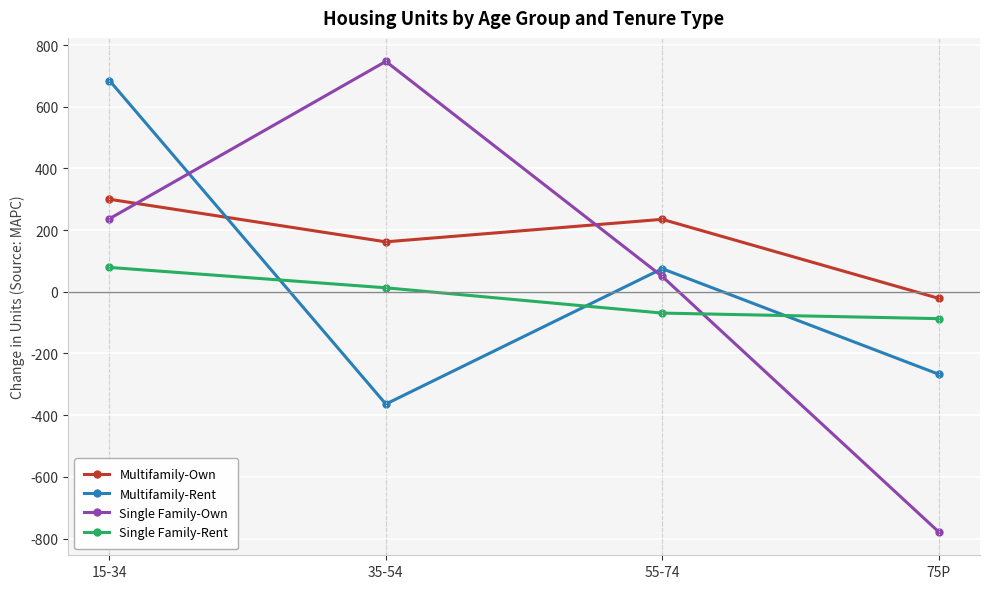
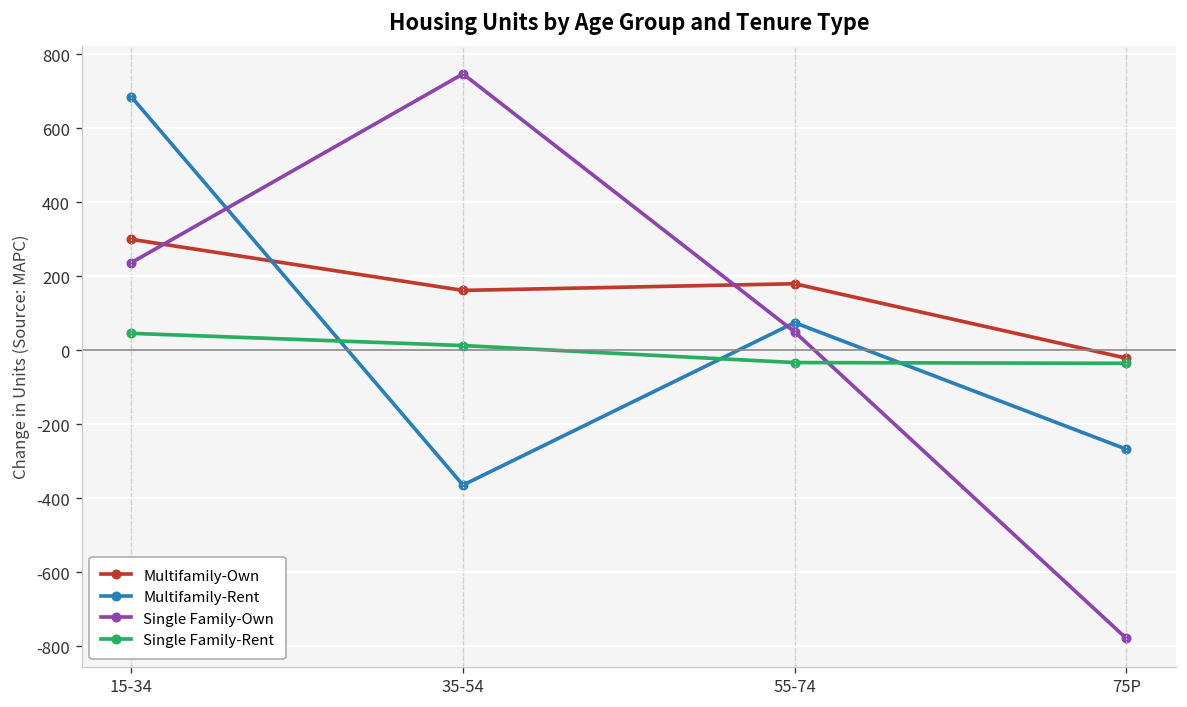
  {
    "Multifamily-Own": {
      "15-34": 300,
      "35-54": 160,
-     "55-74": 240,
+     "55-74": 180,
      "75P": -20
    },
    "Multifamily-Rent": {
      "15-34": 690,
      "35-54": -360,
      "55-74": 80,
      "75P": -270
    },
    "Single Family-Own": {
      "15-34": 240,
      "35-54": 750,
      "55-74": 50,
      "75P": -780
    },
    "Single Family-Rent": {
-     "15-34": 80,
+     "15-34": 50,
      "35-54": 10,
-     "55-74": -70,
-     "75P": -90
+     "55-74": -30,
+     "75P": -40
    }
  }
